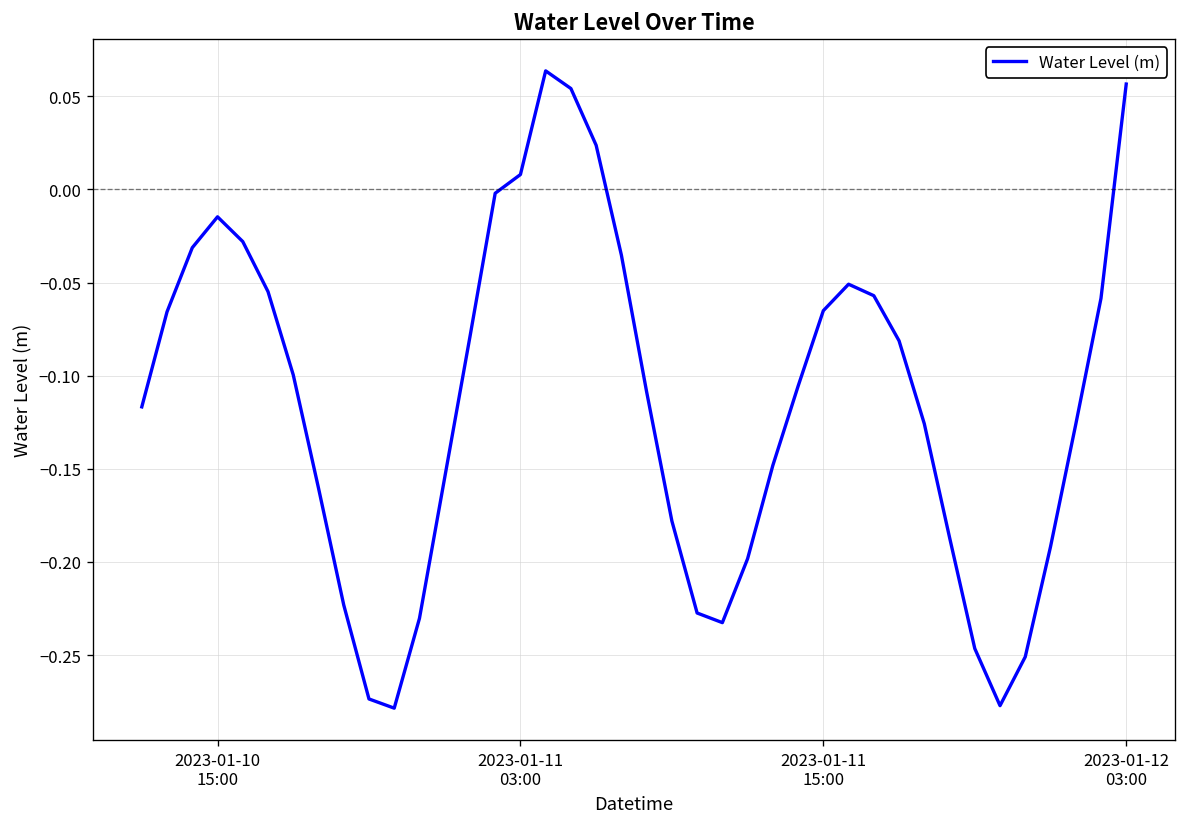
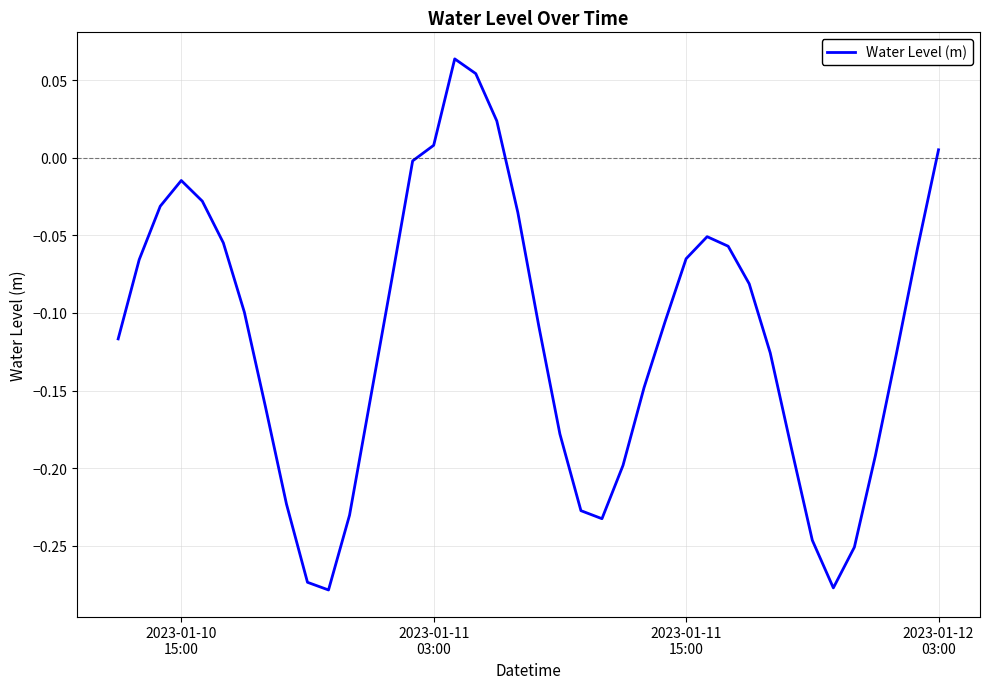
  {
    "2023-01-10 15:00": -0.015,
    "2023-01-11 03:00": 0.008,
    "2023-01-11 15:00": -0.065,
-   "2023-01-12 03:00": 0.057
+   "2023-01-12 03:00": 0.005
  }
